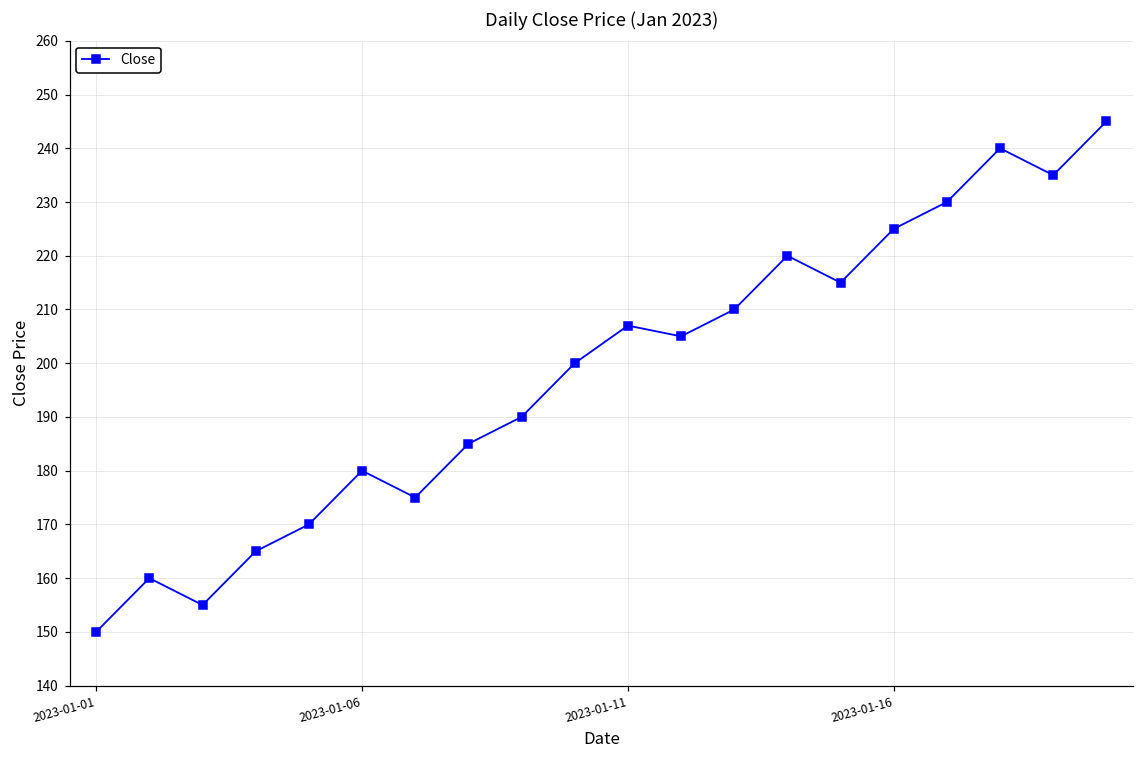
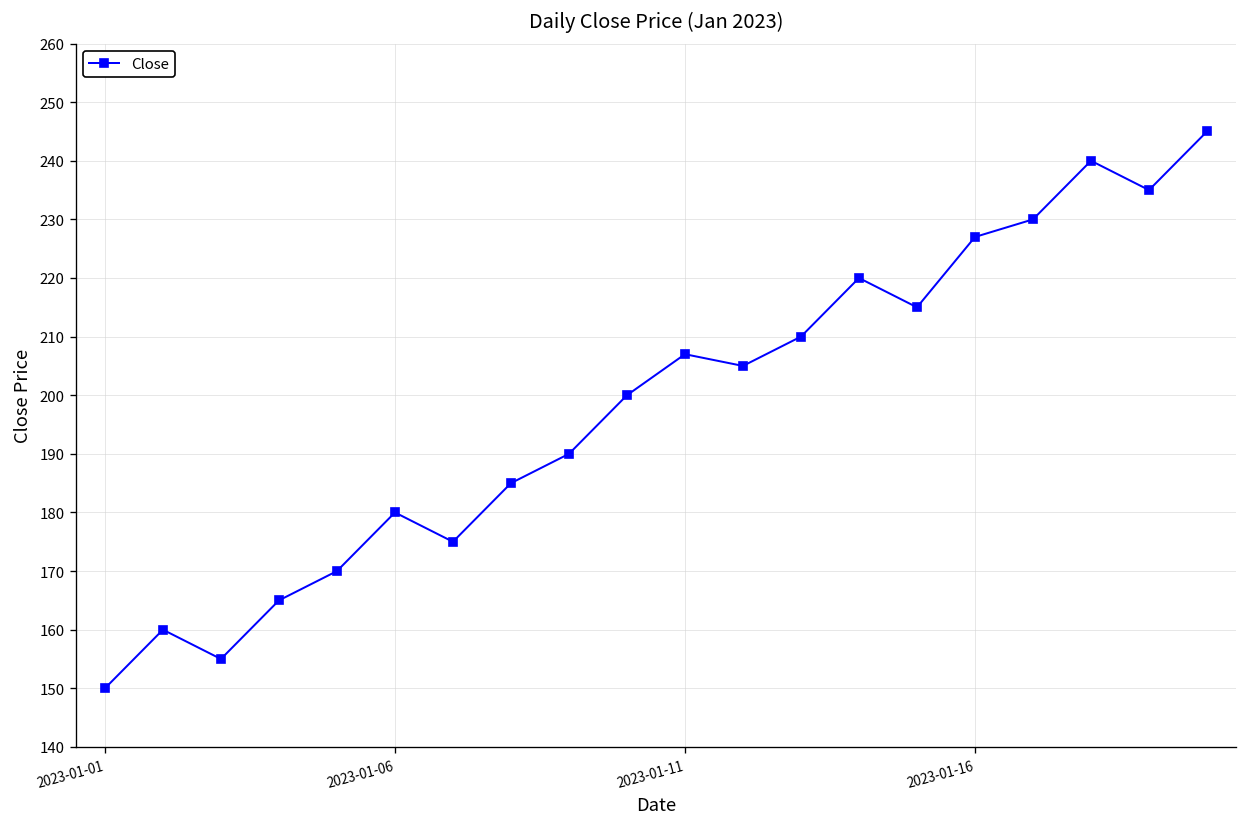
  {
    "2023-01-01": 150,
    "2023-01-06": 180,
    "2023-01-11": 207,
-   "2023-01-16": 225
+   "2023-01-16": 227
  }
